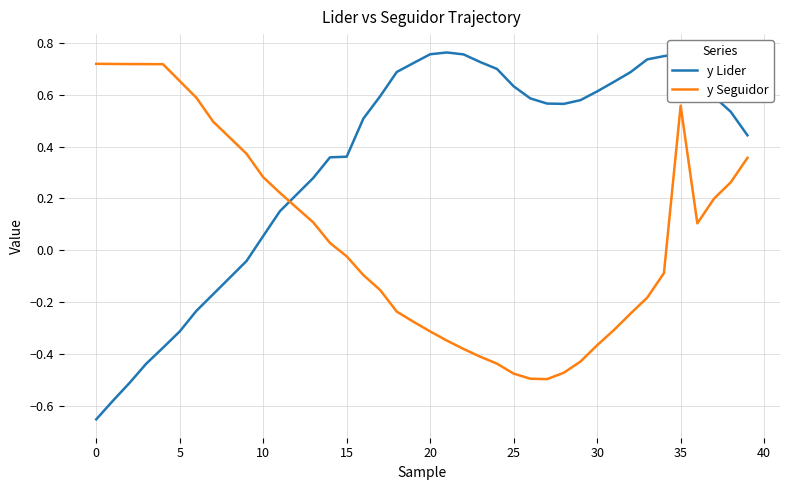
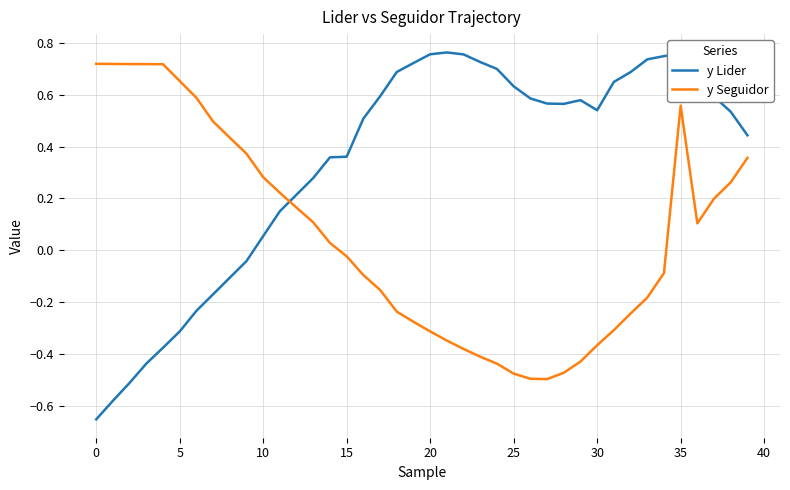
  {
    "y Lider": {
      "0": -0.65,
      "5": -0.31,
      "10": 0.05,
      "15": 0.36,
      "20": 0.76,
      "25": 0.63,
-     "30": 0.61
+     "30": 0.54
    },
    "y Seguidor": {
      "0": 0.72,
      "5": 0.65,
      "10": 0.28,
      "15": -0.02,
      "20": -0.31,
      "25": -0.48,
      "30": -0.37,
      "35": 0.56
    }
  }
